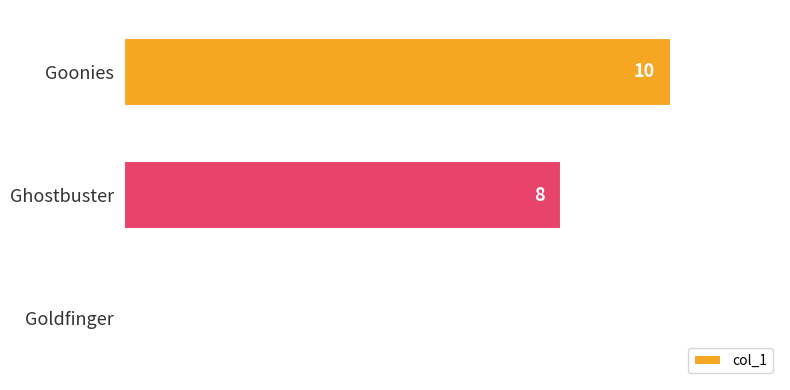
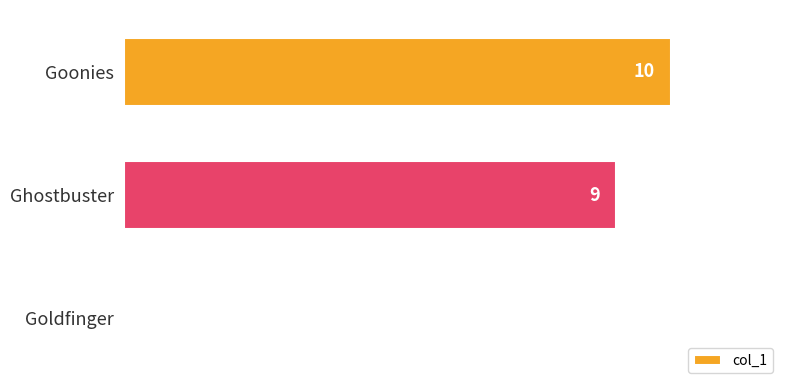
  {
    "Goonies": 10,
-   "Ghostbuster": 8
+   "Ghostbuster": 9
  }
